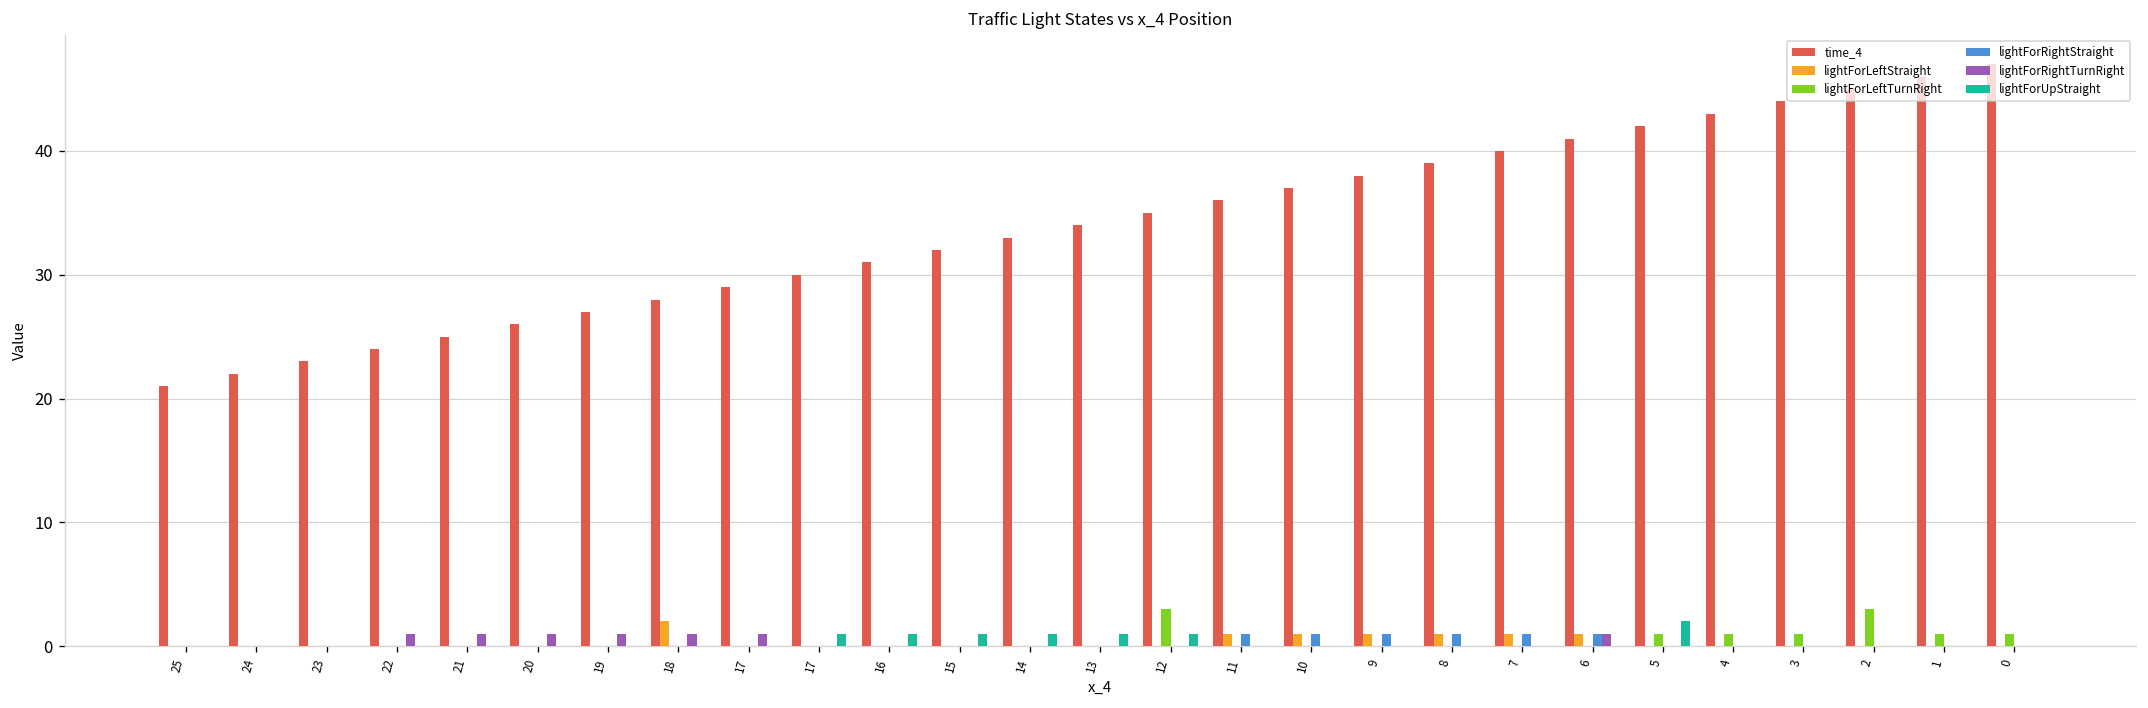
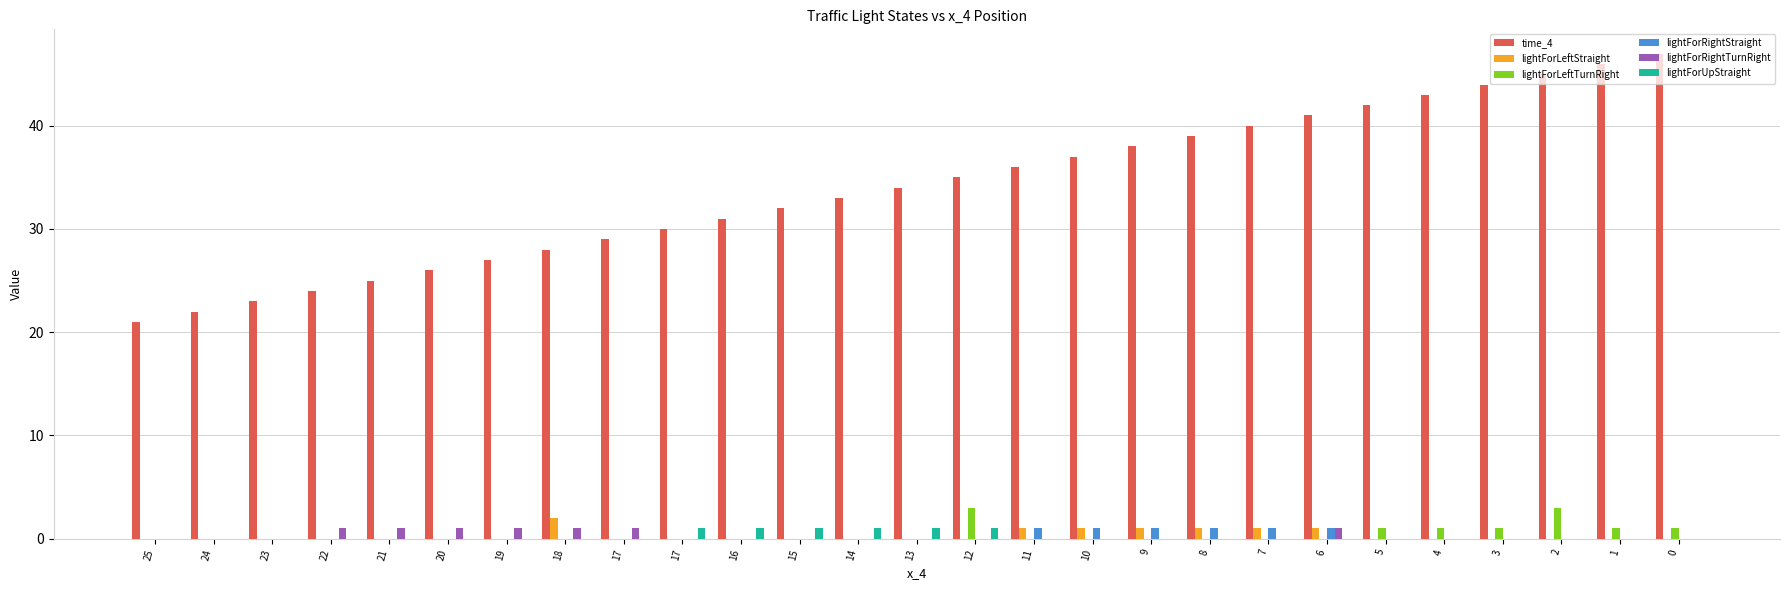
  {
    "time_4": {
      "25": 21,
      "24": 22,
      "23": 23,
      "22": 24,
      "21": 25,
      "20": 26,
      "19": 27,
      "18": 28,
      "16": 31,
      "15": 32,
      "14": 33,
      "13": 34,
      "12": 35,
      "11": 36,
      "10": 37,
      "9": 38,
      "8": 39,
      "7": 40,
      "6": 41,
      "5": 42,
      "4": 43,
      "3": 44
    },
    "lightForLeftStraight": {
      "25": 0,
      "24": 0,
      "23": 0,
      "22": 0,
      "21": 0,
      "20": 0,
      "19": 0,
      "18": 2,
      "16": 0,
      "15": 0,
      "14": 0,
      "13": 0,
      "12": 0,
      "11": 1,
      "10": 1,
      "9": 1,
      "8": 1,
      "7": 1,
      "6": 1,
      "5": 0,
      "4": 0,
      "3": 0,
      "2": 0,
      "1": 0,
      "0": 0
    },
    "lightForLeftTurnRight": {
      "25": 0,
      "24": 0,
      "23": 0,
      "22": 0,
      "21": 0,
      "20": 0,
      "19": 0,
      "18": 0,
      "16": 0,
      "15": 0,
      "14": 0,
      "13": 0,
      "12": 3,
      "11": 0,
      "10": 0,
      "9": 0,
      "8": 0,
      "7": 0,
      "6": 0,
      "5": 1,
      "4": 1,
      "3": 1,
      "2": 3,
      "1": 1,
      "0": 1
    },
    "lightForRightStraight": {
      "25": 0,
      "24": 0,
      "23": 0,
      "22": 0,
      "21": 0,
      "20": 0,
      "19": 0,
      "18": 0,
      "16": 0,
      "15": 0,
      "14": 0,
      "13": 0,
      "12": 0,
      "11": 1,
      "10": 1,
      "9": 1,
      "8": 1,
      "7": 1,
      "6": 1,
      "5": 0,
      "4": 0,
      "3": 0,
      "2": 0,
      "1": 0,
      "0": 0
    },
    "lightForRightTurnRight": {
      "25": 0,
      "24": 0,
      "23": 0,
      "22": 1,
      "21": 1,
      "20": 1,
      "19": 1,
      "18": 1,
      "16": 0,
      "15": 0,
      "14": 0,
      "13": 0,
      "12": 0,
      "11": 0,
      "10": 0,
      "9": 0,
      "8": 0,
      "7": 0,
      "6": 1,
      "5": 0,
      "4": 0,
      "3": 0,
      "2": 0,
      "1": 0,
      "0": 0
    },
    "lightForUpStraight": {
      "25": 0,
      "24": 0,
      "23": 0,
      "22": 0,
      "21": 0,
      "20": 0,
      "19": 0,
      "18": 0,
      "16": 1,
      "15": 1,
      "14": 1,
      "13": 1,
      "12": 1,
      "11": 0,
      "10": 0,
      "9": 0,
      "8": 0,
      "7": 0,
      "6": 0,
-     "5": 2,
+     "5": 0,
      "4": 0,
      "3": 0,
      "2": 0,
      "1": 0,
      "0": 0
    }
  }
